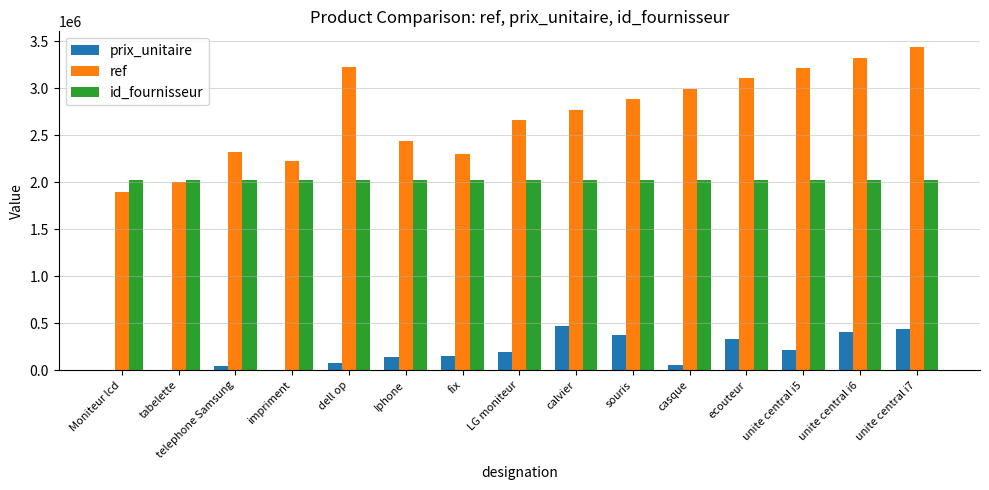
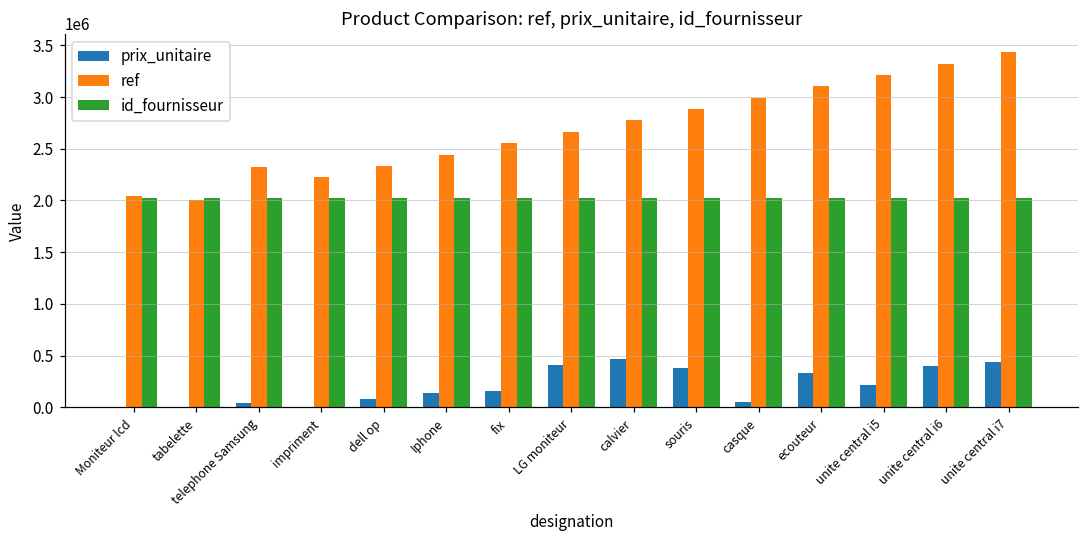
  {
    "prix_unitaire": {
      "telephone Samsung": 0,
      "dell op": 100000,
      "Iphone": 100000,
      "fix": 200000,
-     "LG moniteur": 200000,
+     "LG moniteur": 400000,
      "calvier": 500000,
      "souris": 400000,
      "casque": 100000,
      "ecouteur": 300000,
      "unite central i5": 200000,
      "unite central i6": 400000,
      "unite central i7": 400000
    },
    "ref": {
-     "Moniteur lcd": 1900000,
+     "Moniteur lcd": 2000000,
      "tabelette": 2000000,
      "telephone Samsung": 2300000,
      "impriment": 2200000,
-     "dell op": 3200000,
+     "dell op": 2300000,
      "Iphone": 2400000,
-     "fix": 2300000,
+     "fix": 2600000,
      "LG moniteur": 2700000,
      "calvier": 2800000,
      "souris": 2900000,
      "casque": 3000000,
      "ecouteur": 3100000,
      "unite central i5": 3200000,
      "unite central i6": 3300000,
      "unite central i7": 3400000
    },
    "id_fournisseur": {
      "Moniteur lcd": 2000000,
      "tabelette": 2000000,
      "telephone Samsung": 2000000,
      "impriment": 2000000,
      "dell op": 2000000,
      "Iphone": 2000000,
      "fix": 2000000,
      "LG moniteur": 2000000,
      "calvier": 2000000,
      "souris": 2000000,
      "casque": 2000000,
      "ecouteur": 2000000,
      "unite central i5": 2000000,
      "unite central i6": 2000000,
      "unite central i7": 2000000
    }
  }
